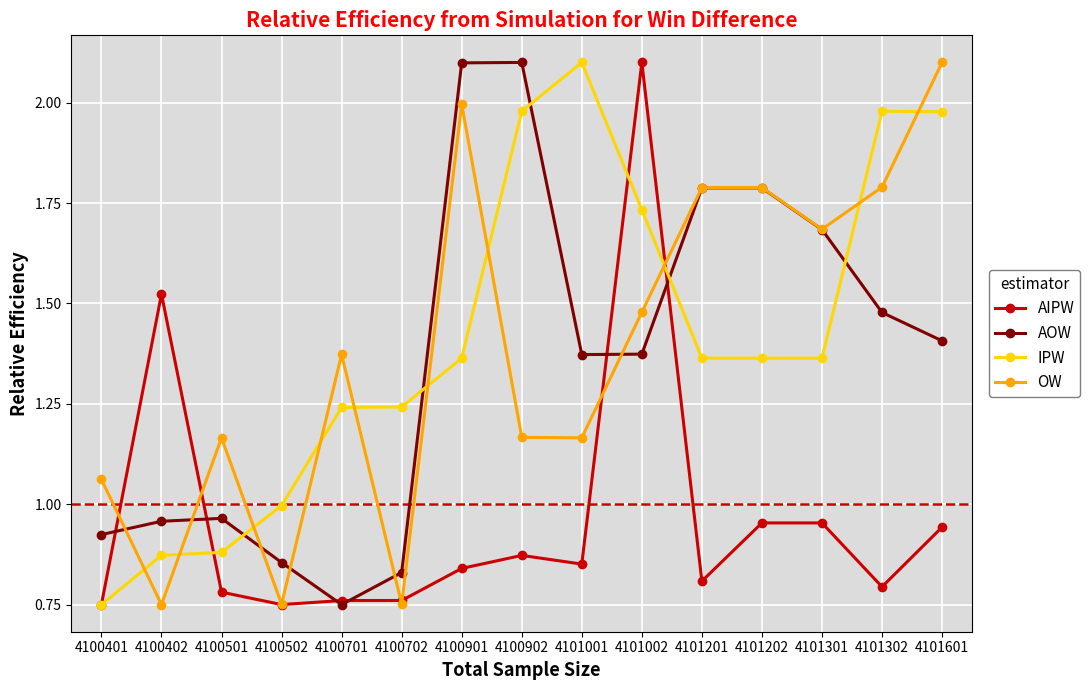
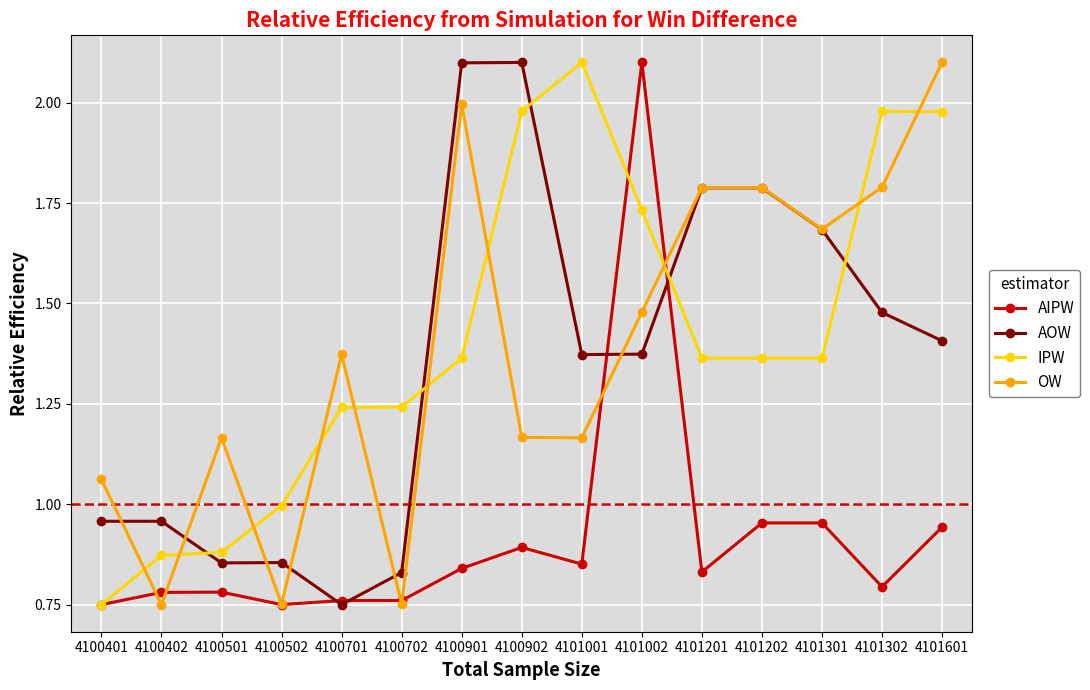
  {
    "AIPW": {
-     "4100402": 1.52,
+     "4100402": 0.78,
      "4100501": 0.78,
      "4100701": 0.76,
      "4100702": 0.76,
      "4100901": 0.84,
-     "4100902": 0.87,
+     "4100902": 0.89,
      "4101001": 0.85,
      "4101002": 2.10,
-     "4101201": 0.81,
+     "4101201": 0.83,
      "4101202": 0.95,
      "4101301": 0.95,
      "4101302": 0.79,
      "4101601": 0.94
    },
    "AOW": {
-     "4100401": 0.92,
+     "4100401": 0.96,
      "4100402": 0.96,
-     "4100501": 0.96,
+     "4100501": 0.85,
      "4100502": 0.85,
      "4100701": 0.75,
      "4100702": 0.83,
      "4100901": 2.10,
      "4100902": 2.10,
      "4101001": 1.37,
      "4101002": 1.37,
      "4101302": 1.48,
      "4101601": 1.41
    }
  }
